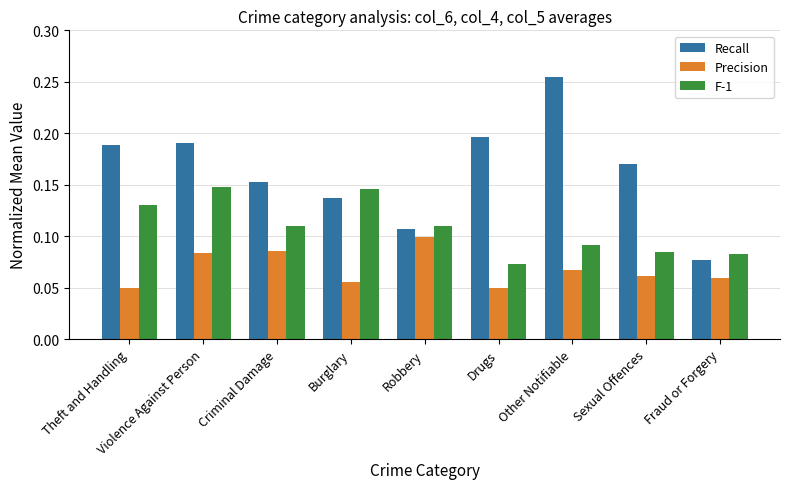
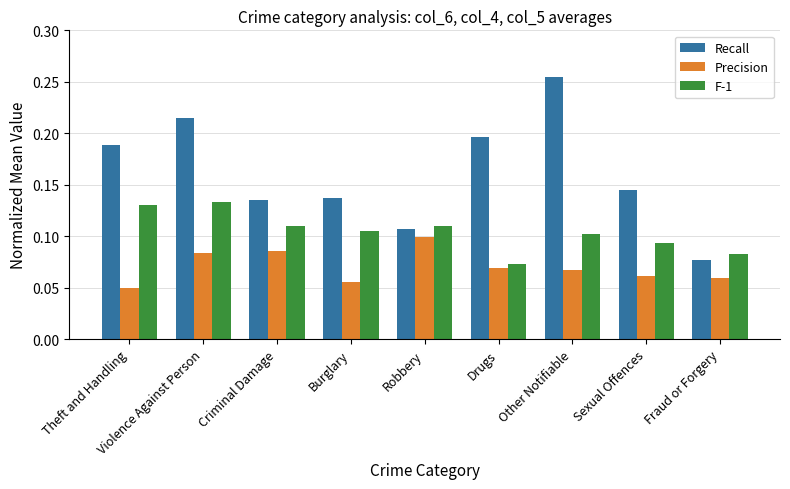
  {
    "Recall": {
      "Theft and Handling": 0.189,
-     "Violence Against Person": 0.191,
-     "Criminal Damage": 0.153,
+     "Violence Against Person": 0.215,
+     "Criminal Damage": 0.135,
      "Burglary": 0.137,
      "Robbery": 0.107,
      "Drugs": 0.196,
      "Other Notifiable": 0.255,
-     "Sexual Offences": 0.170,
+     "Sexual Offences": 0.145,
      "Fraud or Forgery": 0.077
    },
    "Precision": {
      "Theft and Handling": 0.050,
      "Violence Against Person": 0.084,
      "Criminal Damage": 0.086,
      "Burglary": 0.056,
      "Robbery": 0.099,
-     "Drugs": 0.050,
+     "Drugs": 0.069,
      "Other Notifiable": 0.067,
      "Sexual Offences": 0.061,
      "Fraud or Forgery": 0.059
    },
    "F-1": {
      "Theft and Handling": 0.130,
-     "Violence Against Person": 0.148,
+     "Violence Against Person": 0.133,
      "Criminal Damage": 0.110,
-     "Burglary": 0.146,
+     "Burglary": 0.105,
      "Robbery": 0.110,
      "Drugs": 0.073,
-     "Other Notifiable": 0.092,
-     "Sexual Offences": 0.085,
+     "Other Notifiable": 0.102,
+     "Sexual Offences": 0.093,
      "Fraud or Forgery": 0.083
    }
  }
